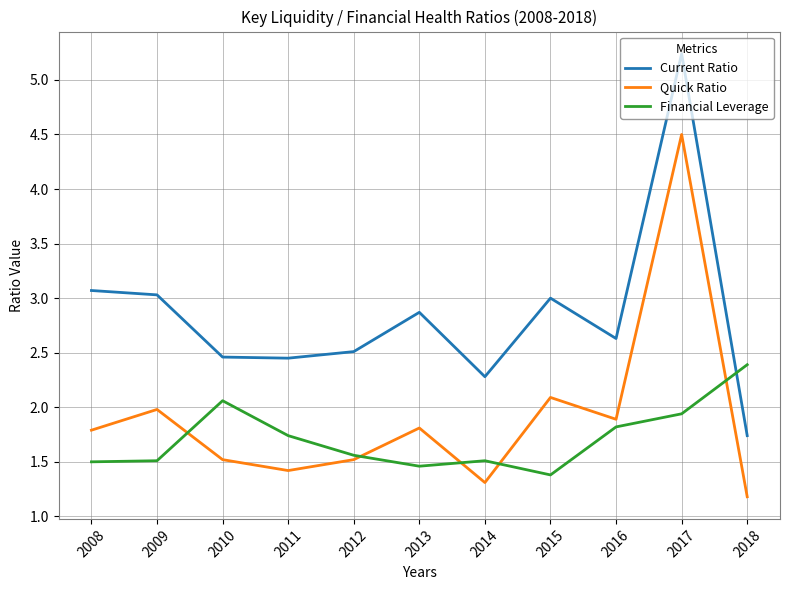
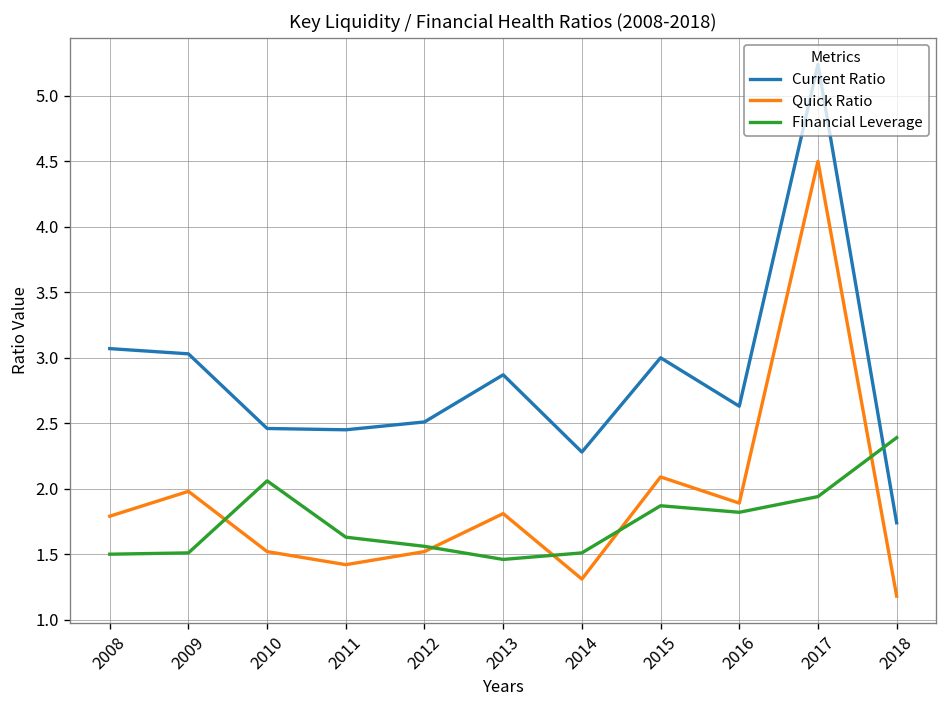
  {
    "Current Ratio": {
      "2008": 3.07,
      "2009": 3.03,
      "2010": 2.46,
      "2011": 2.45,
      "2012": 2.51,
      "2013": 2.87,
      "2014": 2.28,
      "2015": 3.00,
      "2016": 2.63,
      "2018": 1.74
    },
    "Quick Ratio": {
      "2008": 1.79,
      "2009": 1.98,
      "2010": 1.52,
      "2011": 1.42,
      "2012": 1.52,
      "2013": 1.81,
      "2014": 1.31,
      "2015": 2.09,
      "2016": 1.89,
      "2017": 4.50,
      "2018": 1.18
    },
    "Financial Leverage": {
      "2008": 1.50,
      "2009": 1.51,
      "2010": 2.06,
-     "2011": 1.74,
+     "2011": 1.63,
      "2012": 1.56,
      "2013": 1.46,
      "2014": 1.51,
-     "2015": 1.38,
+     "2015": 1.87,
      "2016": 1.82,
      "2017": 1.94,
      "2018": 2.39
    }
  }
